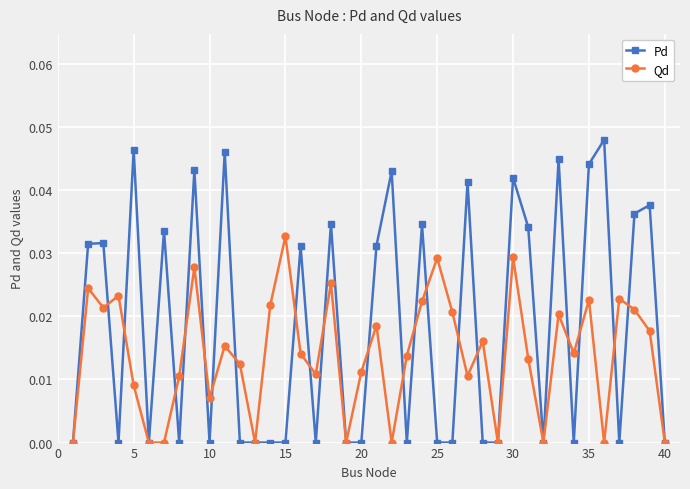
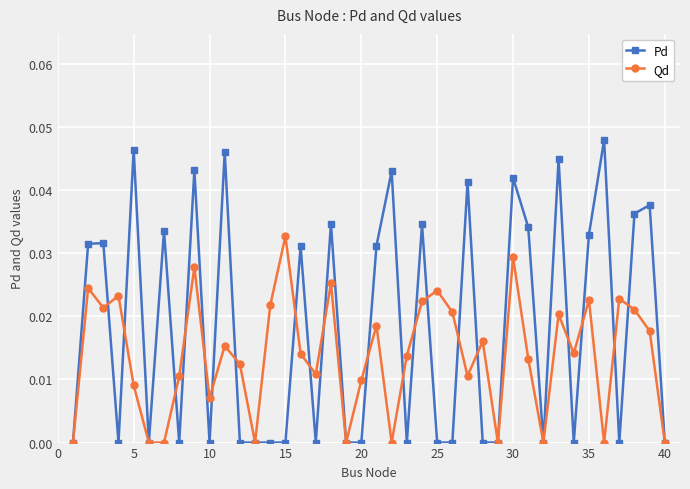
  {
    "Pd": {
      "5": 0.046,
      "10": 0.000,
      "15": 0.000,
      "20": 0.000,
      "25": 0.000,
      "30": 0.042,
-     "35": 0.044
+     "35": 0.033
    },
    "Qd": {
      "5": 0.009,
      "10": 0.007,
      "15": 0.033,
-     "20": 0.011,
-     "25": 0.029,
+     "20": 0.010,
+     "25": 0.024,
      "30": 0.029,
      "35": 0.023
    }
  }
